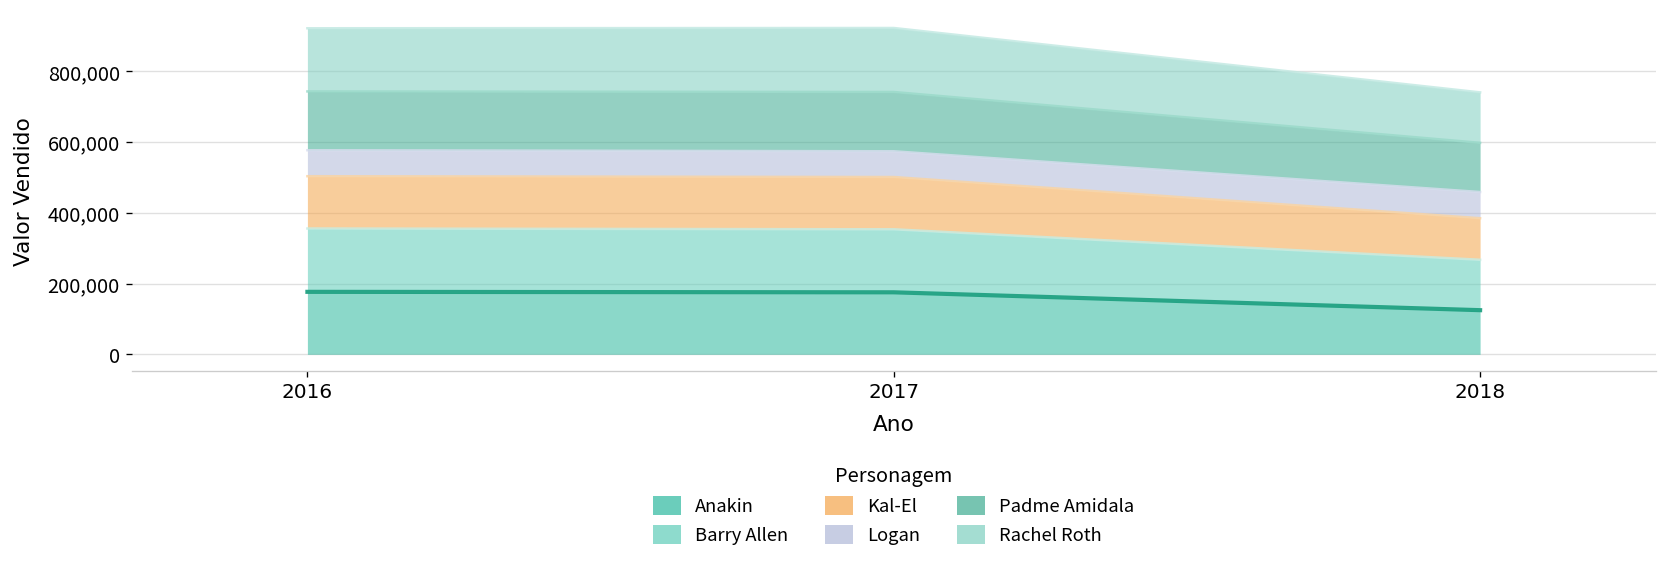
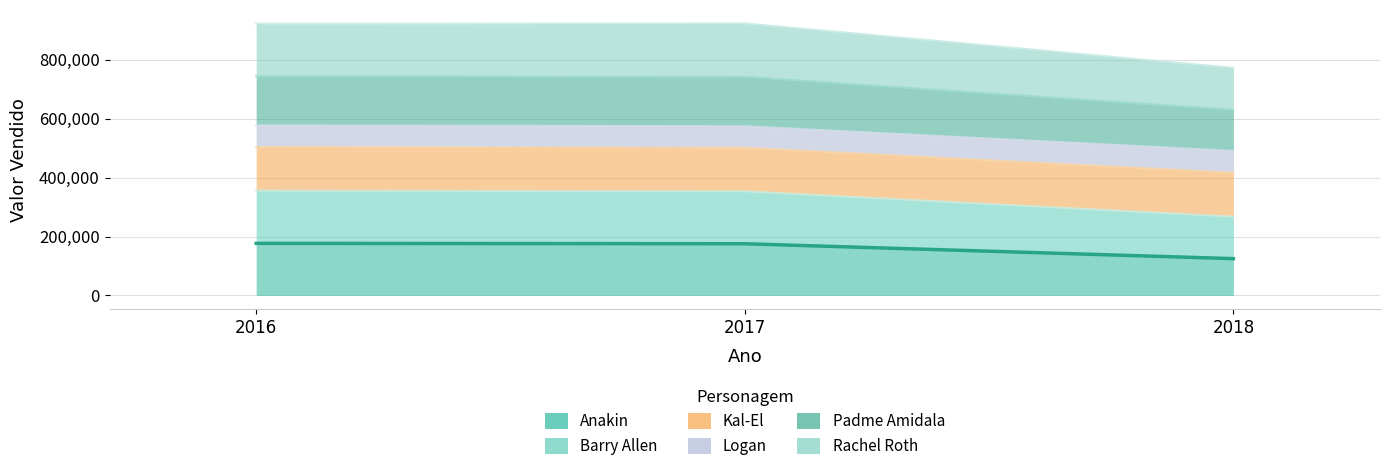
  {
    "Kal-El": {
      "2016": "150,000",
      "2017": "150,000",
-     "2018": "120,000"
+     "2018": "150,000"
    }
  }
